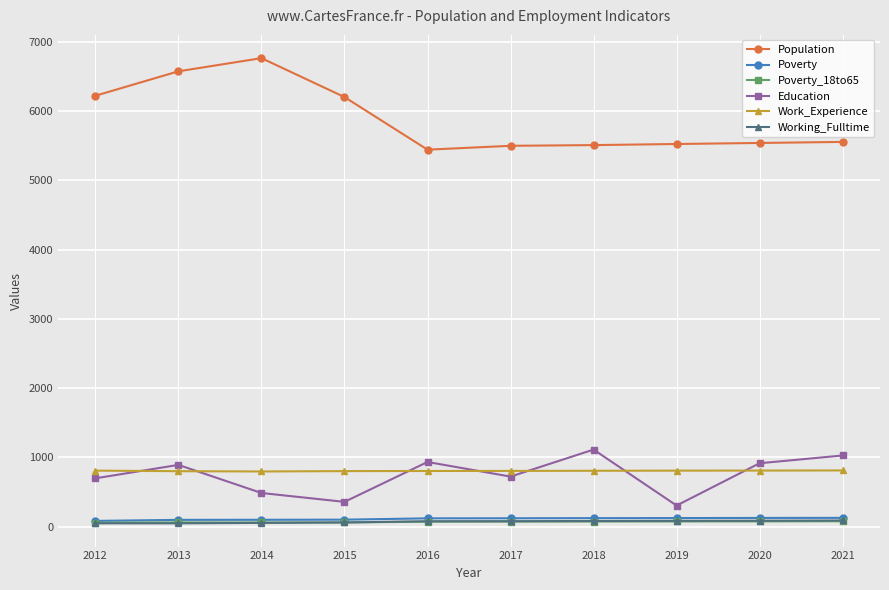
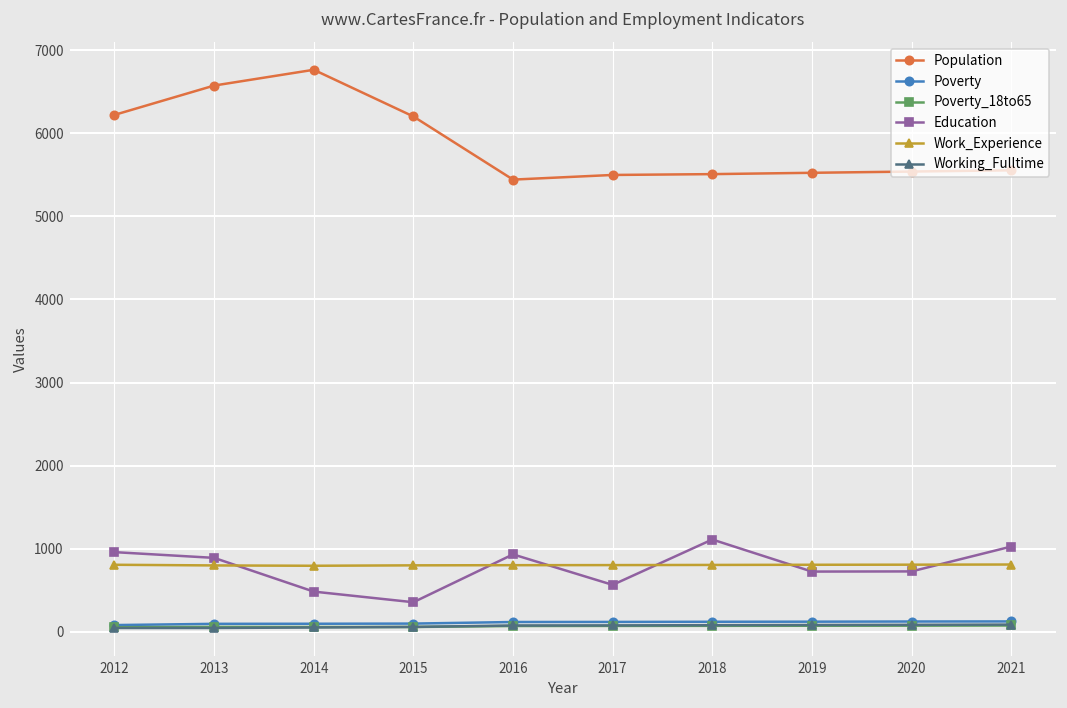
  {
    "Poverty": {
      "2014": 100,
      "2015": 100,
      "2016": 100,
      "2017": 100,
      "2018": 100,
      "2019": 100,
      "2020": 100,
      "2021": 100
    },
    "Education": {
-     "2012": 700,
+     "2012": 1000,
      "2013": 900,
      "2014": 500,
      "2015": 400,
      "2016": 900,
-     "2017": 700,
+     "2017": 600,
      "2018": 1100,
-     "2019": 300,
-     "2020": 900,
+     "2019": 700,
+     "2020": 700,
      "2021": 1000
    }
  }
